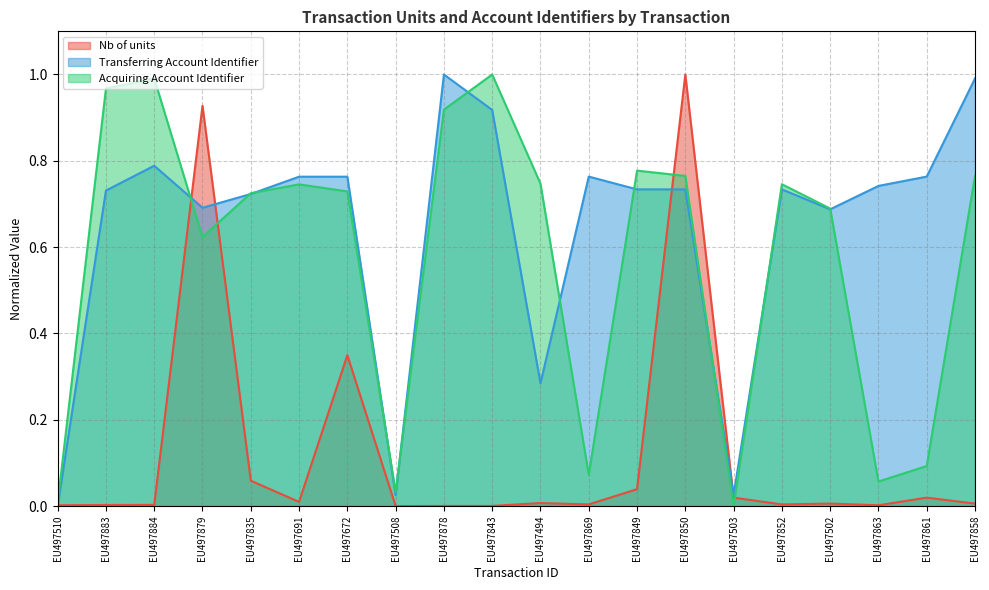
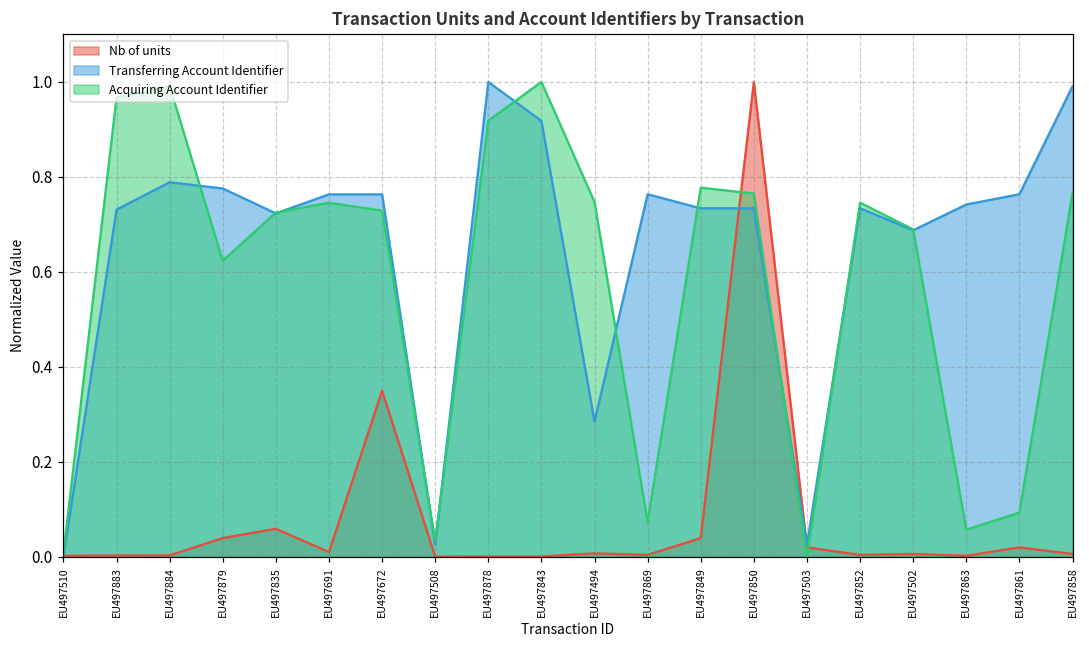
  {
    "Nb of units": {
      "EU497883": 0.00,
      "EU497884": 0.00,
-     "EU497879": 0.93,
+     "EU497879": 0.04,
      "EU497835": 0.06,
      "EU497691": 0.01,
      "EU497672": 0.35,
      "EU497508": 0.00,
      "EU497878": 0.00,
      "EU497843": 0.00,
      "EU497494": 0.01,
      "EU497869": 0.00,
      "EU497849": 0.04,
      "EU497850": 1.00,
      "EU497852": 0.00,
      "EU497502": 0.01,
      "EU497863": 0.00,
      "EU497861": 0.02,
      "EU497858": 0.01
    },
    "Transferring Account Identifier": {
      "EU497883": 0.73,
      "EU497884": 0.79,
-     "EU497879": 0.69,
+     "EU497879": 0.78,
      "EU497691": 0.76,
      "EU497672": 0.76,
      "EU497508": 0.03,
      "EU497878": 1.00,
      "EU497843": 0.92,
      "EU497494": 0.28,
      "EU497869": 0.76,
      "EU497849": 0.73,
      "EU497850": 0.73,
      "EU497852": 0.73,
      "EU497863": 0.74,
      "EU497861": 0.76,
      "EU497858": 0.99
    },
    "Acquiring Account Identifier": {
      "EU497879": 0.62,
      "EU497691": 0.75,
      "EU497672": 0.73,
      "EU497508": 0.03,
      "EU497878": 0.92,
      "EU497843": 1.00,
      "EU497494": 0.75,
      "EU497869": 0.07,
      "EU497849": 0.78,
      "EU497850": 0.76,
      "EU497503": 0.00,
      "EU497852": 0.75,
      "EU497863": 0.06,
      "EU497861": 0.09,
      "EU497858": 0.77
    }
  }
